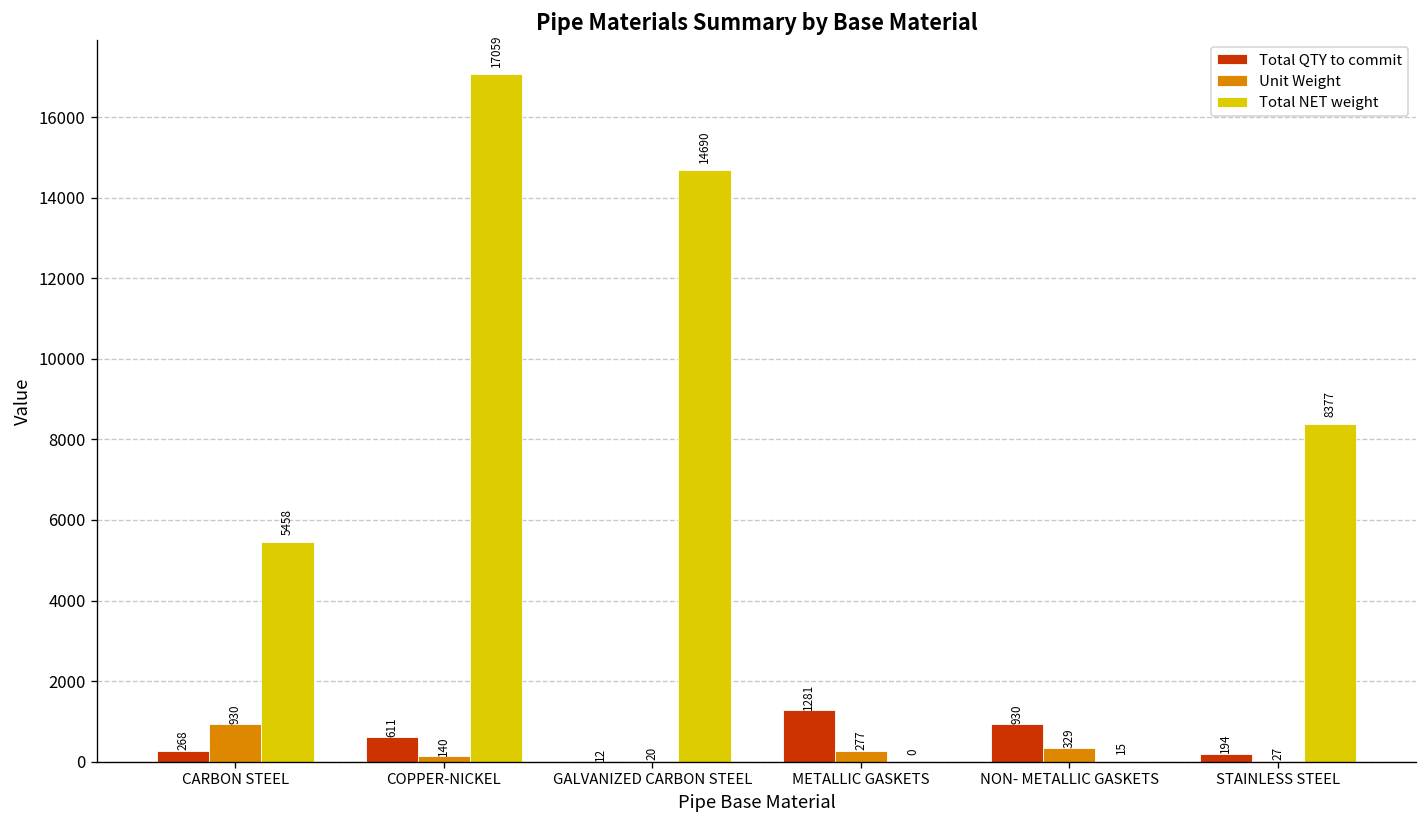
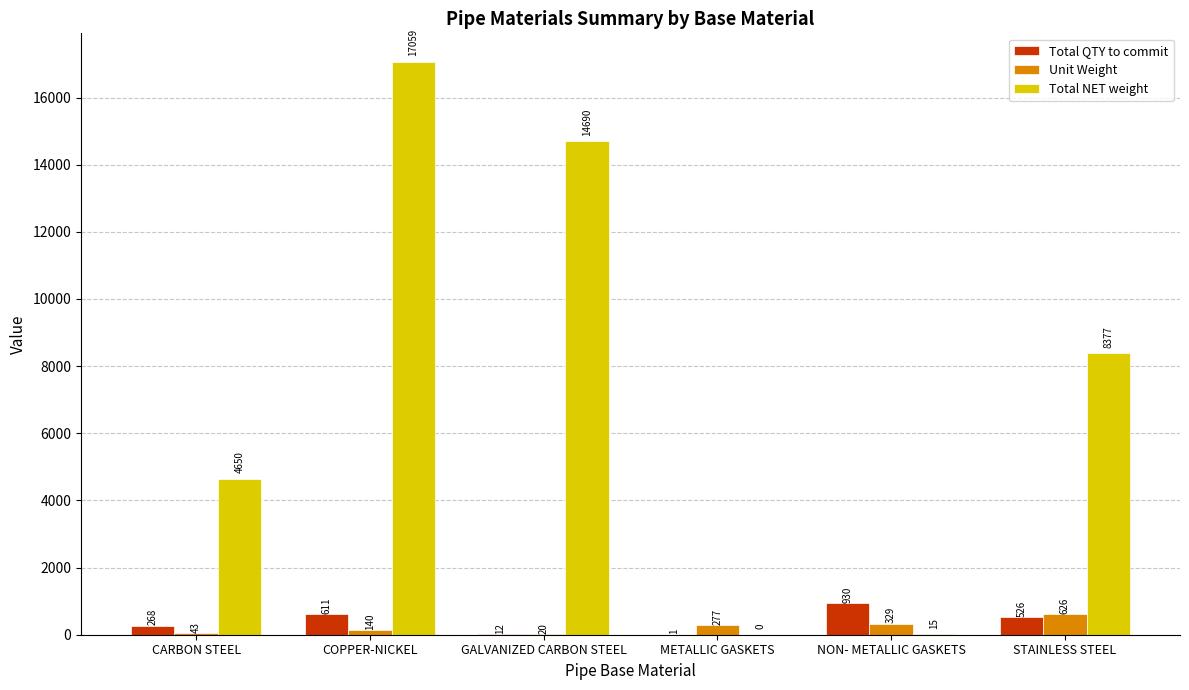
  {
    "Total QTY to commit": {
      "CARBON STEEL": 268,
      "COPPER-NICKEL": 611,
      "GALVANIZED CARBON STEEL": 12,
-     "METALLIC GASKETS": 1281,
+     "METALLIC GASKETS": 1,
      "NON- METALLIC GASKETS": 930,
-     "STAINLESS STEEL": 194
+     "STAINLESS STEEL": 526
    },
    "Unit Weight": {
-     "CARBON STEEL": 930,
+     "CARBON STEEL": 43,
      "COPPER-NICKEL": 140,
      "GALVANIZED CARBON STEEL": 20,
      "METALLIC GASKETS": 277,
      "NON- METALLIC GASKETS": 329,
-     "STAINLESS STEEL": 27
+     "STAINLESS STEEL": 626
    },
    "Total NET weight": {
-     "CARBON STEEL": 5458,
+     "CARBON STEEL": 4650,
      "COPPER-NICKEL": 17059,
      "GALVANIZED CARBON STEEL": 14690,
      "METALLIC GASKETS": 0,
      "NON- METALLIC GASKETS": 15,
      "STAINLESS STEEL": 8377
    }
  }
